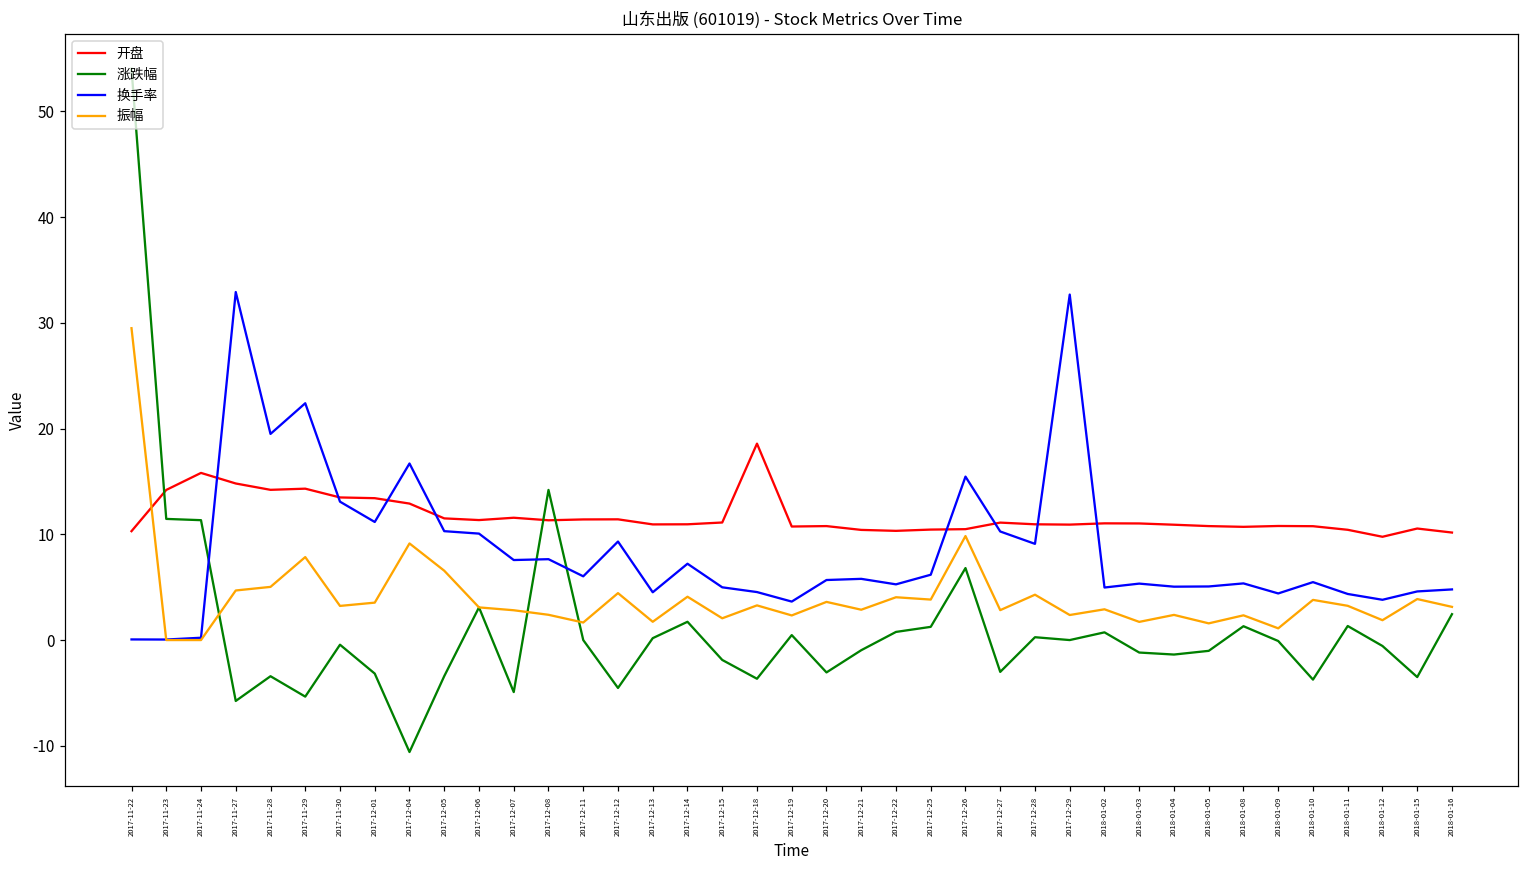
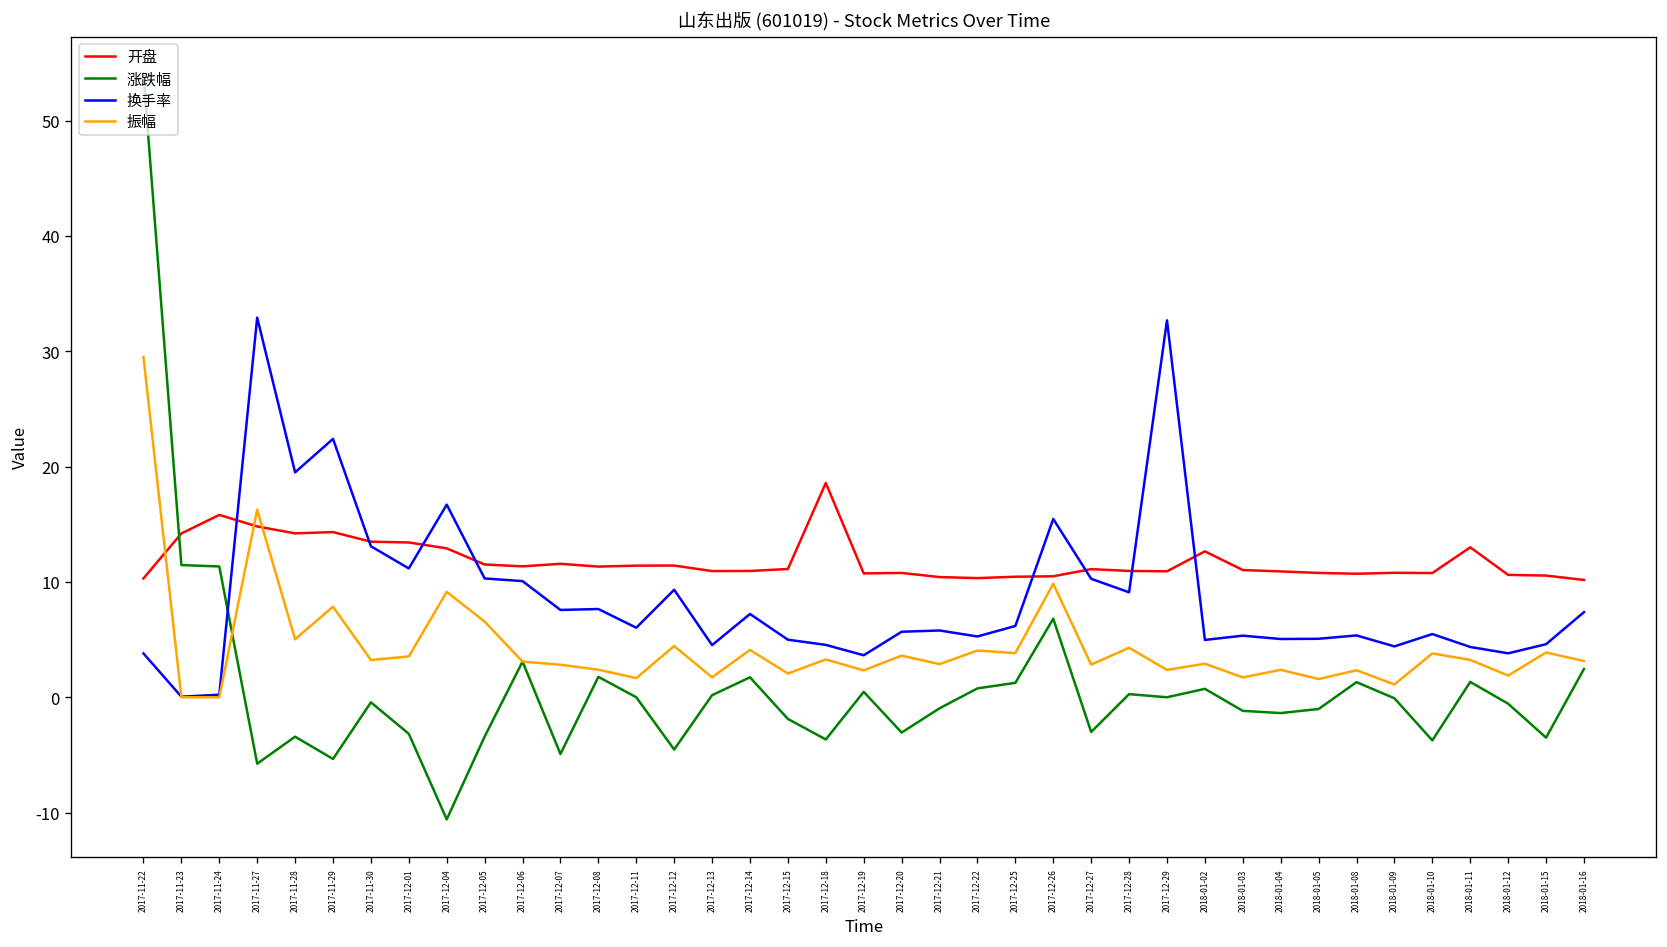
  {
    "开盘": {
      "2017-11-22": 10,
      "2017-11-23": 14,
      "2017-11-24": 16,
      "2017-11-27": 15,
      "2017-11-28": 14,
      "2017-11-29": 14,
      "2017-11-30": 13,
      "2017-12-01": 13,
      "2017-12-04": 13,
      "2017-12-05": 12,
      "2017-12-06": 11,
      "2017-12-07": 12,
      "2017-12-08": 11,
      "2017-12-11": 11,
      "2017-12-12": 11,
      "2017-12-13": 11,
      "2017-12-14": 11,
      "2017-12-15": 11,
      "2017-12-18": 19,
      "2017-12-19": 11,
      "2017-12-20": 11,
      "2017-12-21": 10,
      "2017-12-22": 10,
      "2017-12-25": 10,
      "2017-12-26": 10,
      "2017-12-27": 11,
      "2017-12-28": 11,
      "2017-12-29": 11,
-     "2018-01-02": 11,
+     "2018-01-02": 13,
      "2018-01-03": 11,
      "2018-01-04": 11,
      "2018-01-05": 11,
      "2018-01-08": 11,
      "2018-01-09": 11,
      "2018-01-10": 11,
-     "2018-01-11": 10,
-     "2018-01-12": 10,
+     "2018-01-11": 13,
+     "2018-01-12": 11,
      "2018-01-15": 11,
      "2018-01-16": 10
    },
    "涨跌幅": {
      "2017-11-23": 11,
      "2017-11-24": 11,
      "2017-11-27": -6,
      "2017-11-28": -3,
      "2017-11-29": -5,
      "2017-11-30": 0,
      "2017-12-01": -3,
      "2017-12-04": -11,
      "2017-12-05": -3,
      "2017-12-07": -5,
-     "2017-12-08": 14,
+     "2017-12-08": 2,
      "2017-12-11": 0,
      "2017-12-12": -5,
      "2017-12-13": 0,
      "2017-12-14": 2,
      "2017-12-15": -2,
      "2017-12-18": -4,
      "2017-12-19": 0,
      "2017-12-20": -3,
      "2017-12-21": -1,
      "2017-12-22": 1,
      "2017-12-25": 1,
      "2017-12-26": 7,
      "2017-12-27": -3,
      "2017-12-28": 0,
      "2017-12-29": 0,
      "2018-01-02": 1,
      "2018-01-03": -1,
      "2018-01-04": -1,
      "2018-01-05": -1,
      "2018-01-08": 1,
      "2018-01-09": 0,
      "2018-01-10": -4,
      "2018-01-11": 1,
      "2018-01-12": -1,
      "2018-01-15": -4,
      "2018-01-16": 2
    },
    "换手率": {
-     "2017-11-22": 0,
+     "2017-11-22": 4,
      "2017-11-27": 33,
      "2017-11-28": 20,
      "2017-11-29": 22,
      "2017-11-30": 13,
      "2017-12-01": 11,
      "2017-12-04": 17,
      "2017-12-05": 10,
      "2017-12-06": 10,
      "2017-12-07": 8,
      "2017-12-08": 8,
      "2017-12-11": 6,
      "2017-12-12": 9,
      "2017-12-13": 5,
      "2017-12-14": 7,
      "2017-12-15": 5,
      "2017-12-18": 5,
      "2017-12-19": 4,
      "2017-12-20": 6,
      "2017-12-21": 6,
      "2017-12-22": 5,
      "2017-12-25": 6,
      "2017-12-26": 15,
      "2017-12-27": 10,
      "2017-12-28": 9,
      "2017-12-29": 33,
      "2018-01-02": 5,
      "2018-01-03": 5,
      "2018-01-04": 5,
      "2018-01-05": 5,
      "2018-01-08": 5,
      "2018-01-09": 4,
      "2018-01-10": 5,
      "2018-01-11": 4,
      "2018-01-12": 4,
      "2018-01-15": 5,
-     "2018-01-16": 5
+     "2018-01-16": 7
    },
    "振幅": {
      "2017-11-22": 30,
-     "2017-11-27": 5,
+     "2017-11-27": 16,
      "2017-11-28": 5,
      "2017-11-29": 8,
      "2017-11-30": 3,
      "2017-12-01": 4,
      "2017-12-04": 9,
      "2017-12-05": 7,
      "2017-12-07": 3,
      "2017-12-08": 2,
      "2017-12-11": 2,
      "2017-12-12": 4,
      "2017-12-13": 2,
      "2017-12-14": 4,
      "2017-12-15": 2,
      "2017-12-18": 3,
      "2017-12-19": 2,
      "2017-12-20": 4,
      "2017-12-21": 3,
      "2017-12-22": 4,
      "2017-12-25": 4,
      "2017-12-26": 10,
      "2017-12-27": 3,
      "2017-12-28": 4,
      "2017-12-29": 2,
      "2018-01-02": 3,
      "2018-01-03": 2,
      "2018-01-04": 2,
      "2018-01-05": 2,
      "2018-01-08": 2,
      "2018-01-09": 1,
      "2018-01-10": 4,
      "2018-01-11": 3,
      "2018-01-12": 2,
      "2018-01-15": 4,
      "2018-01-16": 3
    }
  }
